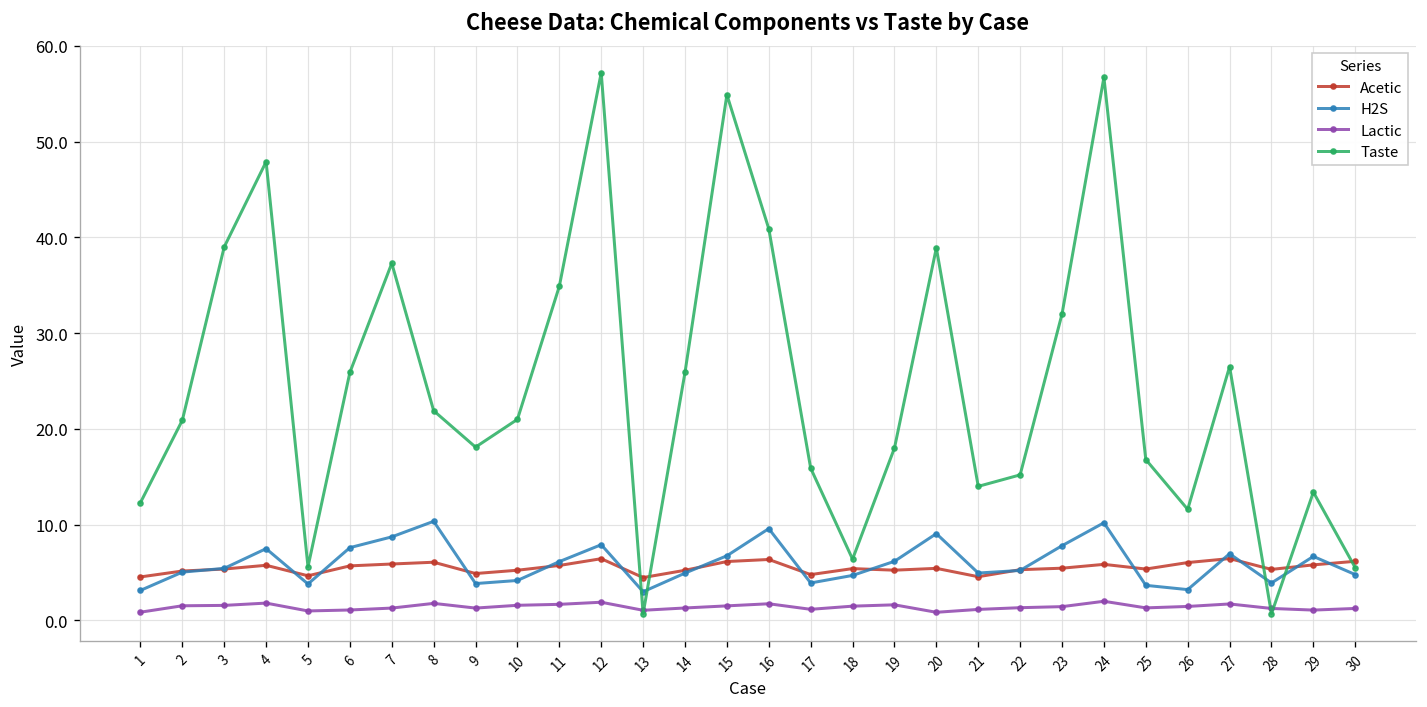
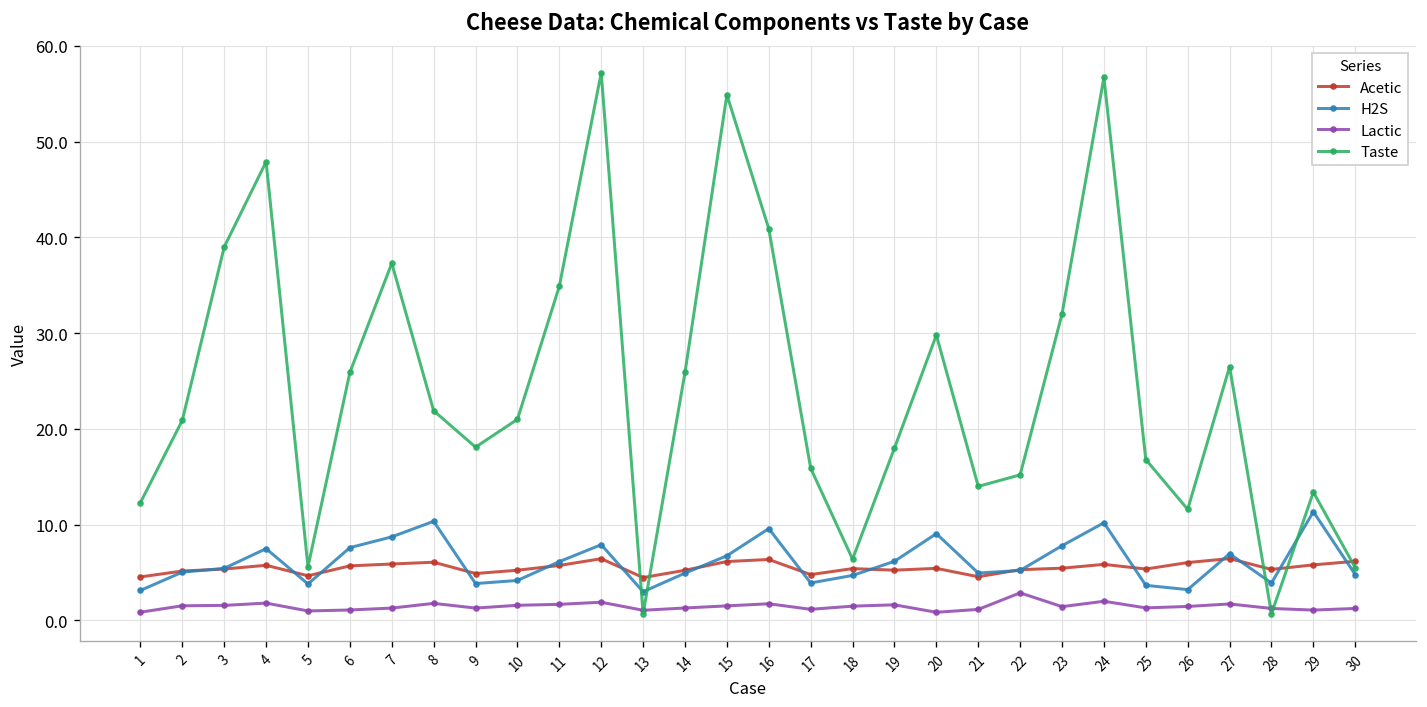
  {
    "Acetic": {
      "1": 5,
      "4": 6,
      "5": 5,
      "6": 6,
      "7": 6,
      "8": 6,
      "9": 5,
      "10": 5,
      "11": 6,
      "12": 6,
      "13": 4,
      "15": 6,
      "16": 6,
      "17": 5,
      "18": 5,
      "19": 5,
      "20": 5,
      "21": 5,
      "23": 5,
      "24": 6,
      "25": 5,
      "26": 6,
      "27": 6,
      "28": 5,
      "29": 6,
      "30": 6
    },
    "H2S": {
      "1": 3,
      "4": 7,
      "5": 4,
      "6": 8,
      "7": 9,
      "8": 10,
      "9": 4,
      "10": 4,
      "11": 6,
      "12": 8,
      "13": 3,
      "15": 7,
      "16": 10,
      "17": 4,
      "18": 5,
      "19": 6,
      "20": 9,
      "21": 5,
      "23": 8,
      "24": 10,
      "25": 4,
      "26": 3,
      "27": 7,
      "28": 4,
-     "29": 7,
+     "29": 11,
      "30": 5
    },
    "Lactic": {
      "1": 1,
      "2": 2,
      "3": 2,
      "4": 2,
      "5": 1,
      "6": 1,
      "7": 1,
      "8": 2,
      "9": 1,
      "10": 2,
      "11": 2,
      "12": 2,
      "13": 1,
      "14": 1,
      "15": 2,
      "16": 2,
      "17": 1,
      "18": 1,
      "19": 2,
      "20": 1,
      "21": 1,
-     "22": 1,
+     "22": 3,
      "23": 1,
      "24": 2,
      "25": 1,
      "26": 1,
      "27": 2,
      "28": 1,
      "29": 1,
      "30": 1
    },
    "Taste": {
      "1": 12,
      "2": 21,
      "3": 39,
      "4": 48,
      "5": 6,
      "6": 26,
      "7": 37,
      "8": 22,
      "9": 18,
      "10": 21,
      "11": 35,
      "12": 57,
      "13": 1,
      "14": 26,
      "15": 55,
      "16": 41,
      "17": 16,
      "18": 6,
      "19": 18,
-     "20": 39,
+     "20": 30,
      "21": 14,
      "22": 15,
      "23": 32,
      "24": 57,
      "25": 17,
      "26": 12,
      "27": 27,
      "28": 1,
      "29": 13,
      "30": 6
    }
  }
